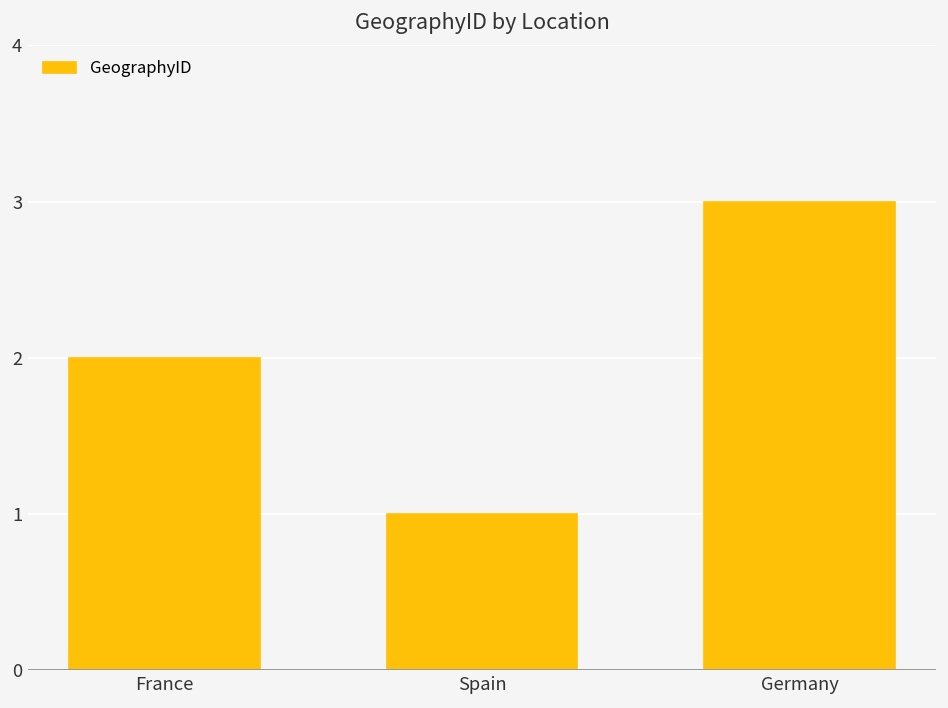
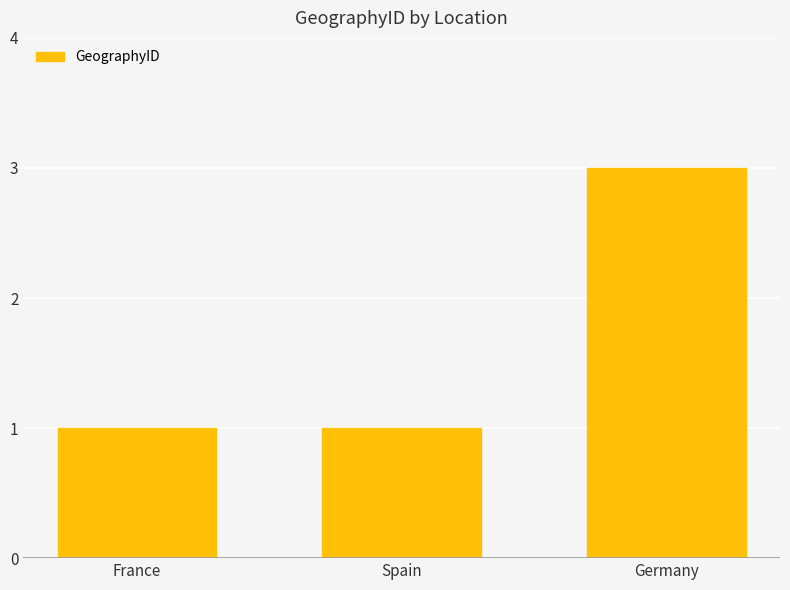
  {
-   "France": 2,
+   "France": 1,
    "Spain": 1,
    "Germany": 3
  }
